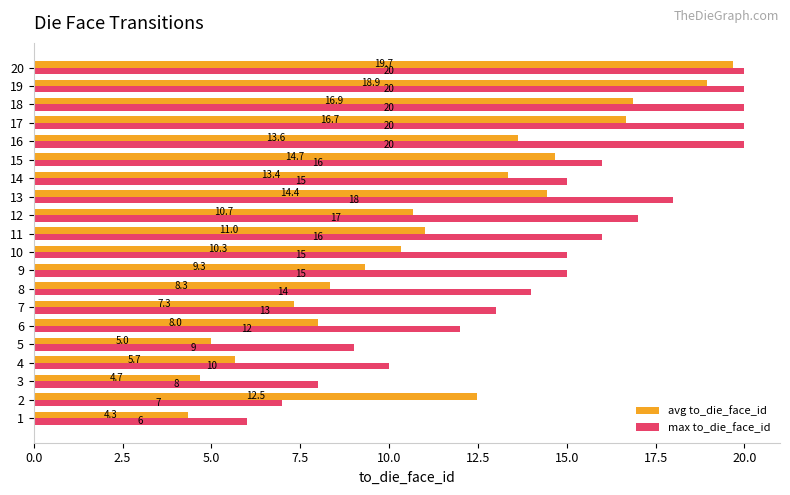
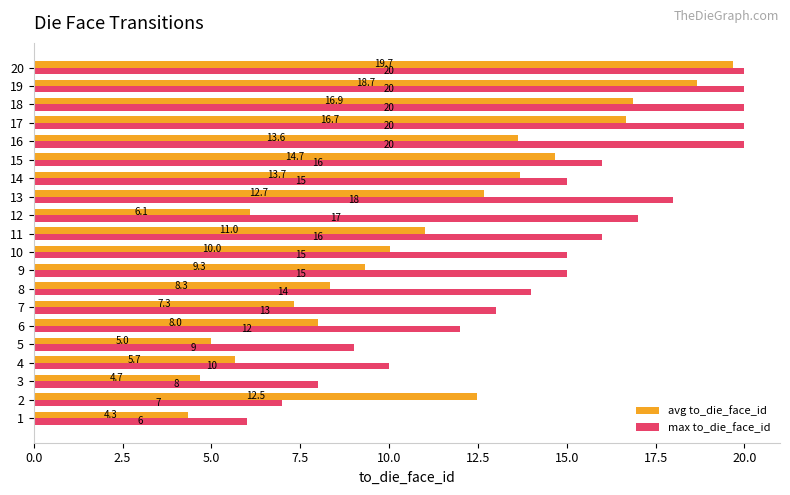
  {
    "avg to_die_face_id": {
-     "19": 18.9,
+     "19": 18.7,
      "18": 16.9,
      "17": 16.7,
      "16": 13.6,
      "15": 14.7,
-     "14": 13.4,
-     "13": 14.4,
-     "12": 10.7,
+     "14": 13.7,
+     "13": 12.7,
+     "12": 6.1,
      "11": 11.0,
-     "10": 10.3,
+     "10": 10.0,
      "9": 9.3,
      "8": 8.3,
      "7": 7.3,
      "6": 8.0,
      "5": 5.0,
      "4": 5.7,
      "3": 4.7,
      "2": 12.5,
      "1": 4.3
    },
    "max to_die_face_id": {
      "19": 20,
      "18": 20,
      "17": 20,
      "16": 20,
      "15": 16,
      "14": 15,
      "13": 18,
      "12": 17,
      "11": 16,
      "10": 15,
      "9": 15,
      "8": 14,
      "7": 13,
      "6": 12,
      "5": 9,
      "4": 10,
      "3": 8,
      "2": 7,
      "1": 6
    }
  }
